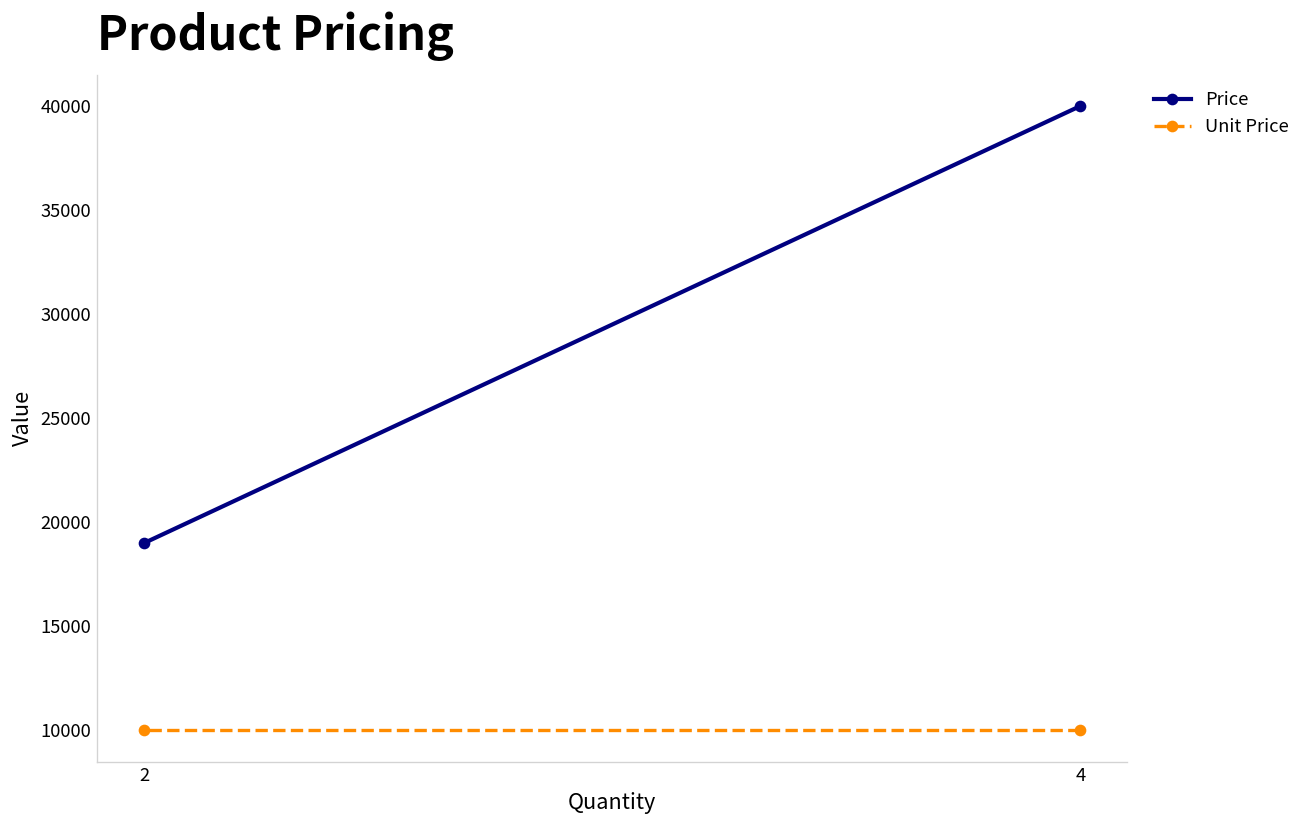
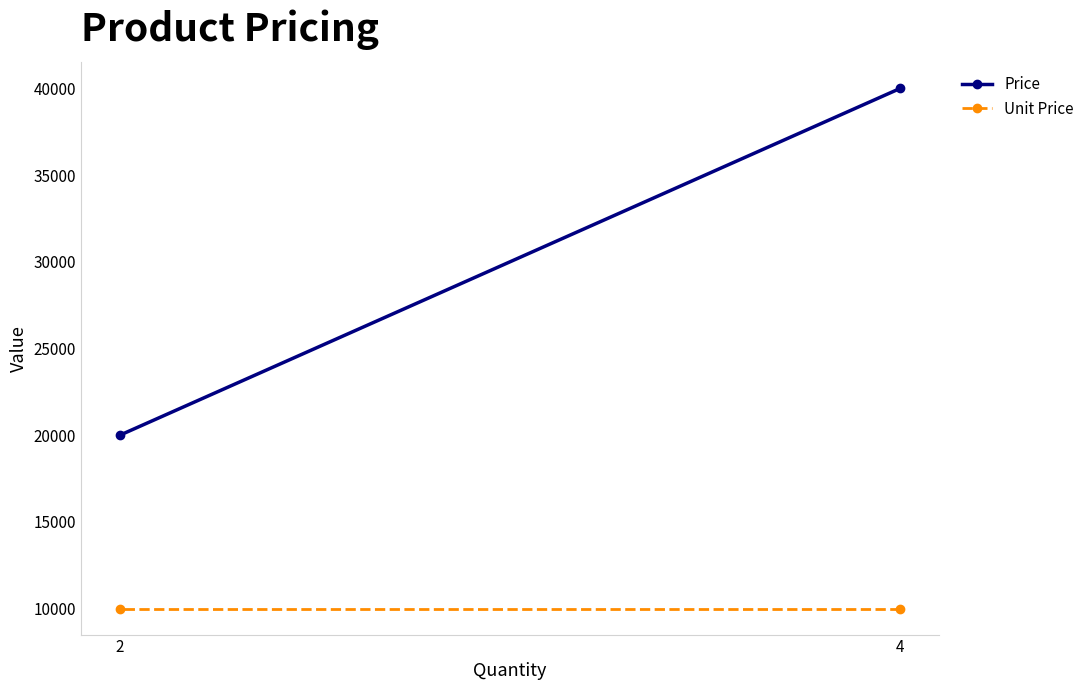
  {
    "Price": {
-     "2": 19000,
+     "2": 20000,
      "4": 40000
    },
    "Unit Price": {
      "2": 10000,
      "4": 10000
    }
  }
